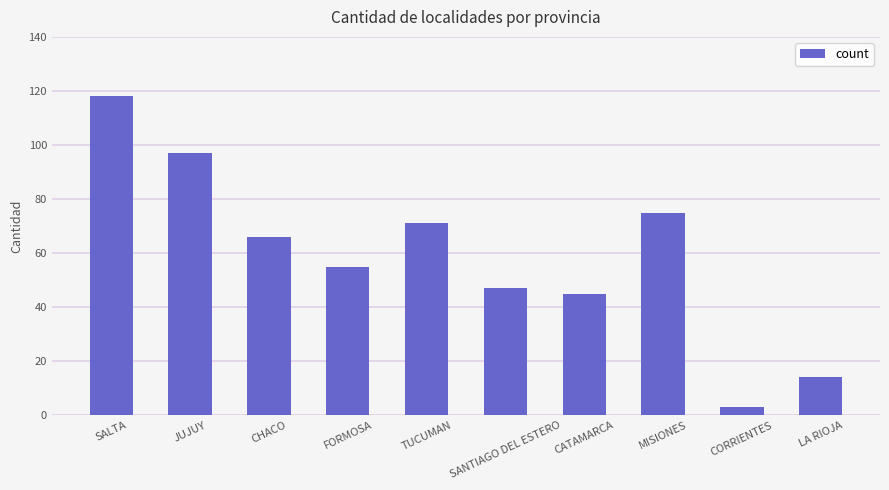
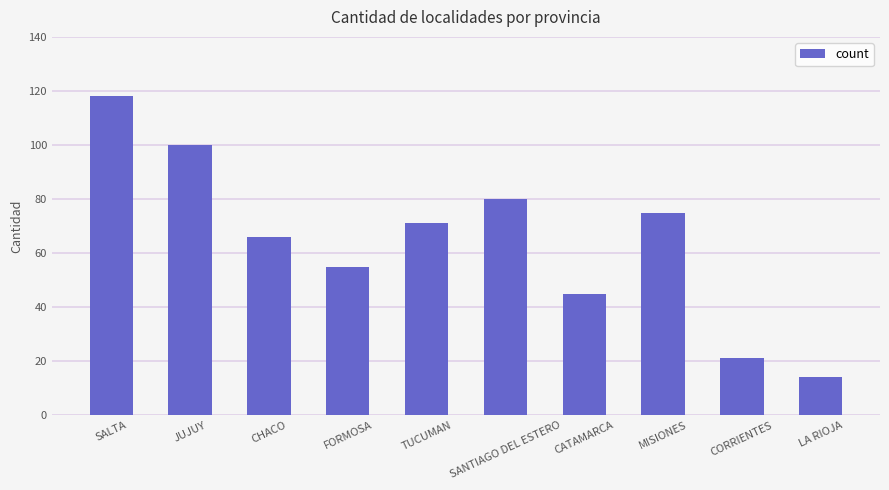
  {
    "SALTA": 118,
-   "JUJUY": 97,
+   "JUJUY": 100,
    "CHACO": 66,
    "FORMOSA": 55,
    "TUCUMAN": 71,
-   "SANTIAGO DEL ESTERO": 47,
+   "SANTIAGO DEL ESTERO": 80,
    "CATAMARCA": 45,
    "MISIONES": 75,
-   "CORRIENTES": 3,
+   "CORRIENTES": 21,
    "LA RIOJA": 14
  }
